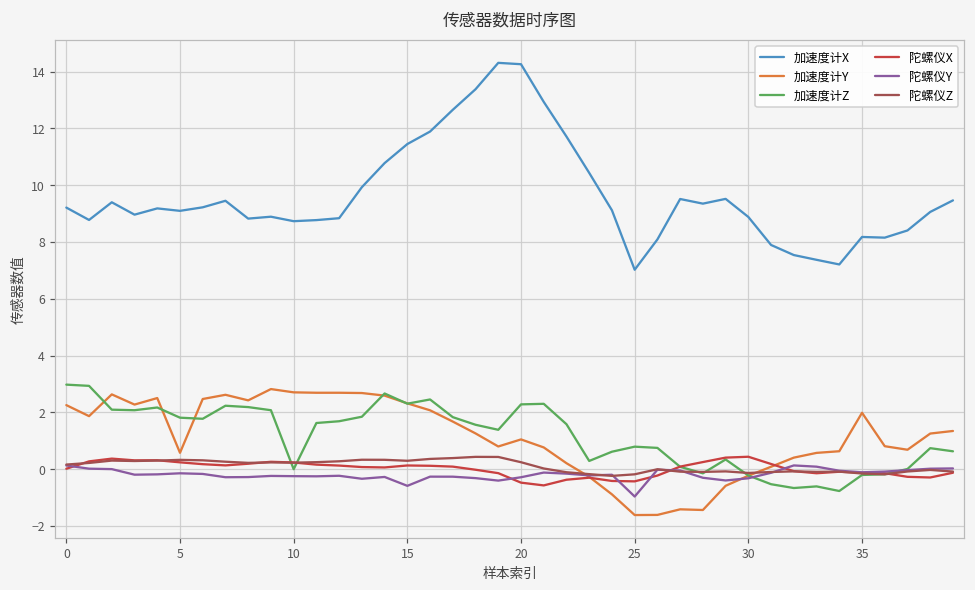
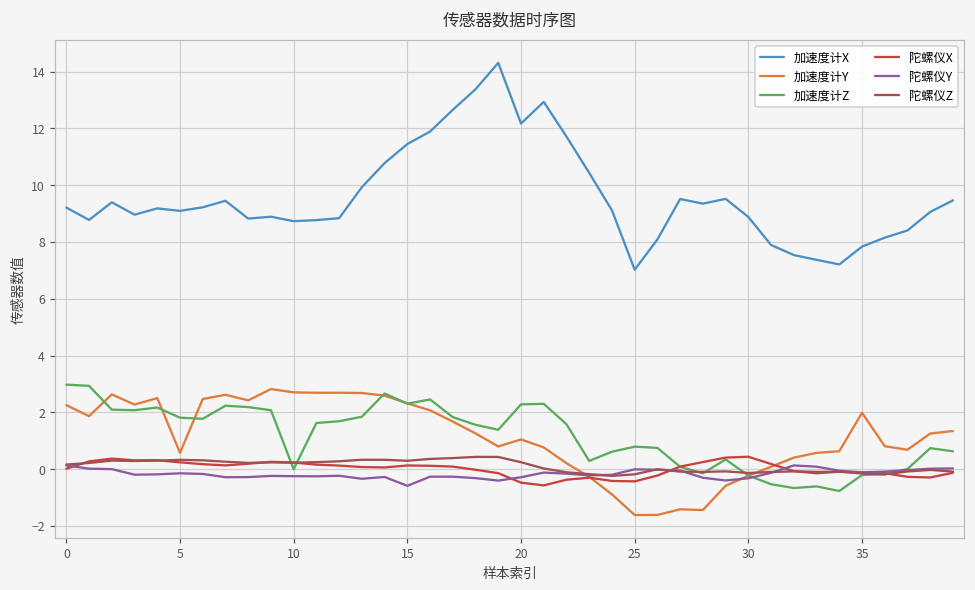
  {
    "加速度计X": {
      "0": 9.2,
      "5": 9.1,
      "10": 8.7,
      "15": 11.5,
-     "20": 14.3,
+     "20": 12.2,
      "25": 7.0,
      "30": 8.9,
-     "35": 8.2
+     "35": 7.8
    },
    "加速度计Y": {
      "0": 2.3,
      "5": 0.6,
      "10": 2.7,
      "20": 1.0,
      "25": -1.6,
      "35": 2.0
    },
    "加速度计Z": {
      "0": 3.0,
      "5": 1.8,
      "10": 0.0,
      "20": 2.3,
      "25": 0.8
    },
    "陀螺仪Y": {
      "5": -0.1,
      "10": -0.2,
      "15": -0.6,
      "20": -0.3,
-     "25": -1.0
+     "25": 0.0
    }
  }
